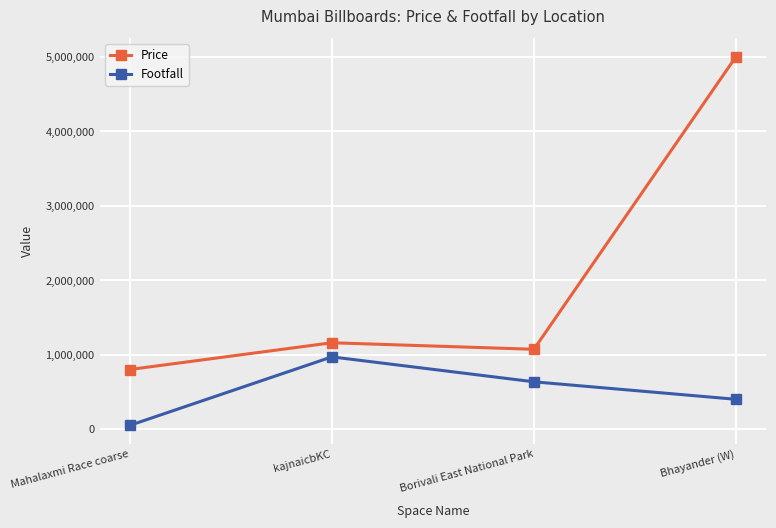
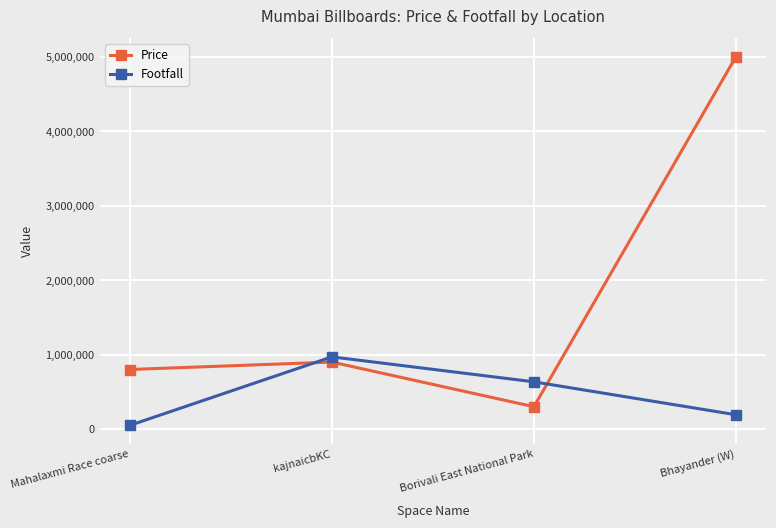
  {
    "Price": {
      "Mahalaxmi Race coarse": "800,000",
-     "kajnaicbKC": "1,200,000",
-     "Borivali East National Park": "1,100,000",
+     "kajnaicbKC": "900,000",
+     "Borivali East National Park": "300,000",
      "Bhayander (W)": "5,000,000"
    },
    "Footfall": {
      "Mahalaxmi Race coarse": "100,000",
      "kajnaicbKC": "1,000,000",
      "Borivali East National Park": "600,000",
-     "Bhayander (W)": "400,000"
+     "Bhayander (W)": "200,000"
    }
  }
